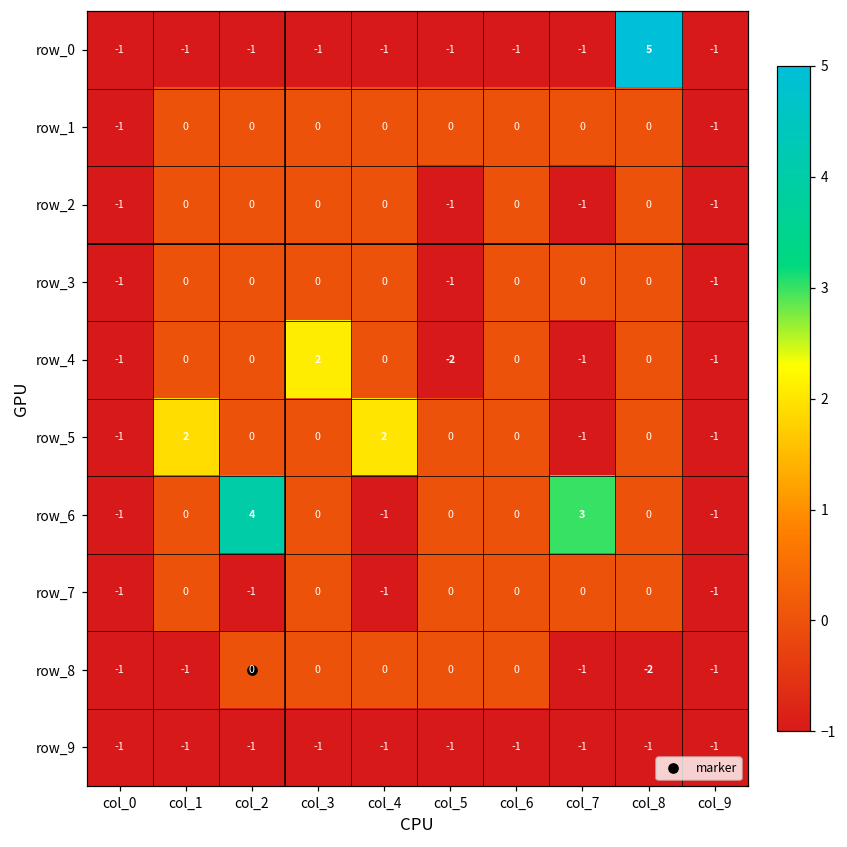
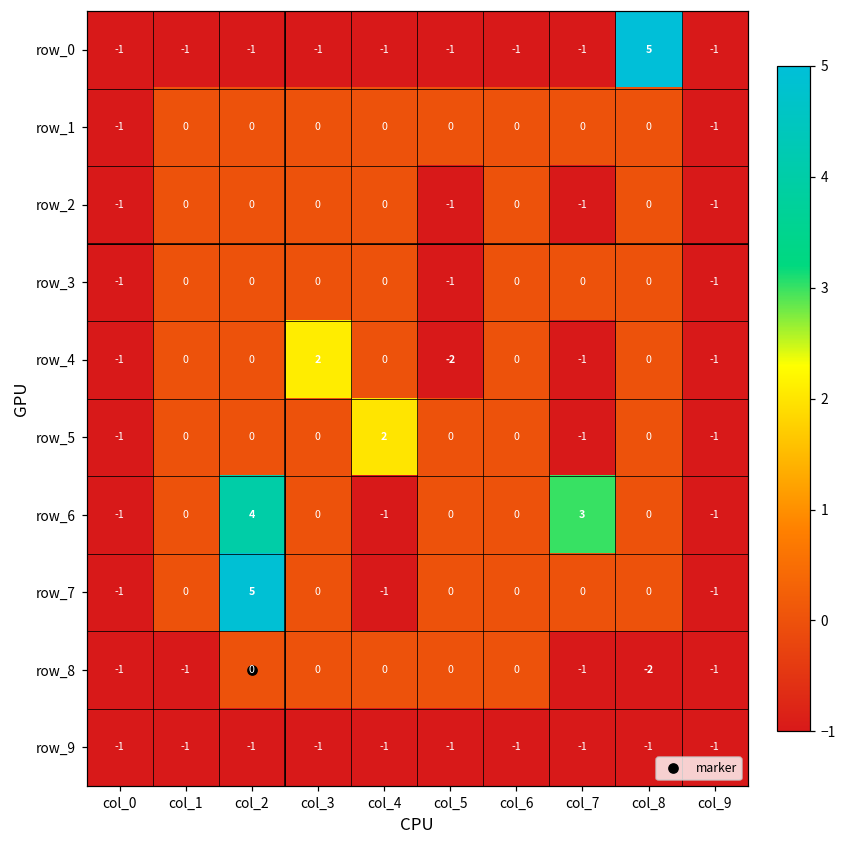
  {
    "row_0": {
      "col_0": -1,
      "col_1": -1,
      "col_2": -1,
      "col_3": -1,
      "col_4": -1,
      "col_5": -1,
      "col_6": -1,
      "col_7": -1,
      "col_8": 5,
      "col_9": -1
    },
    "row_1": {
      "col_0": -1,
      "col_1": 0,
      "col_2": 0,
      "col_3": 0,
      "col_4": 0,
      "col_5": 0,
      "col_6": 0,
      "col_7": 0,
      "col_8": 0,
      "col_9": -1
    },
    "row_2": {
      "col_0": -1,
      "col_1": 0,
      "col_2": 0,
      "col_3": 0,
      "col_4": 0,
      "col_5": -1,
      "col_6": 0,
      "col_7": -1,
      "col_8": 0,
      "col_9": -1
    },
    "row_3": {
      "col_0": -1,
      "col_1": 0,
      "col_2": 0,
      "col_3": 0,
      "col_4": 0,
      "col_5": -1,
      "col_6": 0,
      "col_7": 0,
      "col_8": 0,
      "col_9": -1
    },
    "row_4": {
      "col_0": -1,
      "col_1": 0,
      "col_2": 0,
      "col_3": 2,
      "col_4": 0,
      "col_5": -2,
      "col_6": 0,
      "col_7": -1,
      "col_8": 0,
      "col_9": -1
    },
    "row_5": {
      "col_0": -1,
-     "col_1": 2,
+     "col_1": 0,
      "col_2": 0,
      "col_3": 0,
      "col_4": 2,
      "col_5": 0,
      "col_6": 0,
      "col_7": -1,
      "col_8": 0,
      "col_9": -1
    },
    "row_6": {
      "col_0": -1,
      "col_1": 0,
      "col_2": 4,
      "col_3": 0,
      "col_4": -1,
      "col_5": 0,
      "col_6": 0,
      "col_7": 3,
      "col_8": 0,
      "col_9": -1
    },
    "row_7": {
      "col_0": -1,
      "col_1": 0,
-     "col_2": -1,
+     "col_2": 5,
      "col_3": 0,
      "col_4": -1,
      "col_5": 0,
      "col_6": 0,
      "col_7": 0,
      "col_8": 0,
      "col_9": -1
    },
    "row_8": {
      "col_0": -1,
      "col_1": -1,
      "col_3": 0,
      "col_4": 0,
      "col_5": 0,
      "col_6": 0,
      "col_7": -1,
      "col_8": -2,
      "col_9": -1
    },
    "row_9": {
      "col_0": -1,
      "col_1": -1,
      "col_2": -1,
      "col_3": -1,
      "col_4": -1,
      "col_5": -1,
      "col_6": -1,
      "col_7": -1,
      "col_8": -1,
      "col_9": -1
    }
  }
